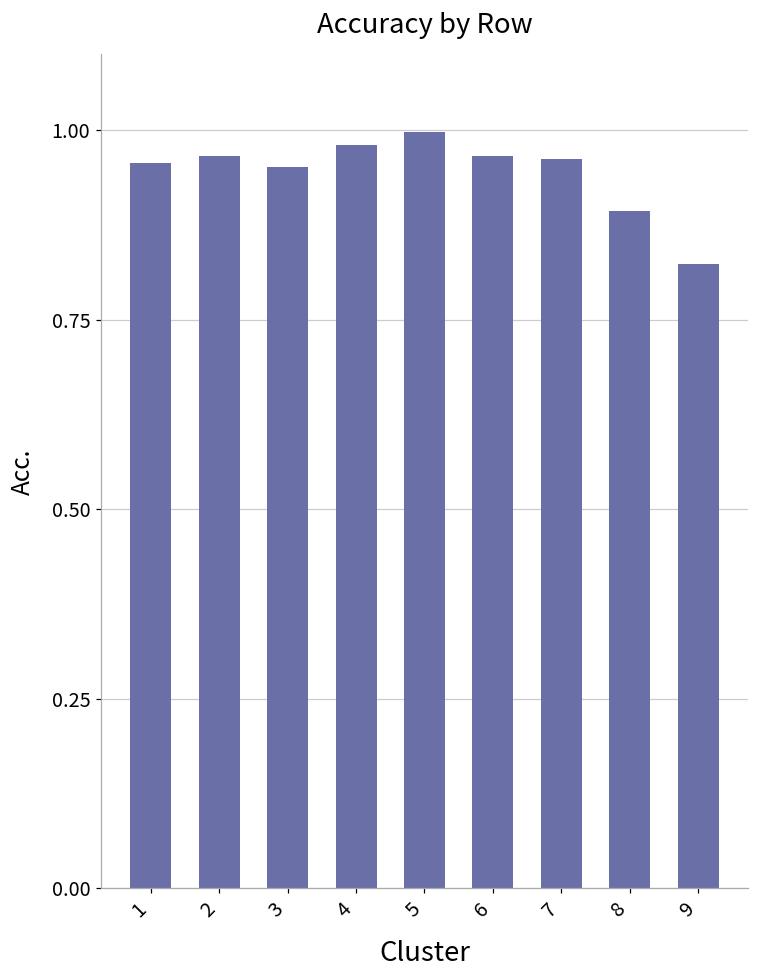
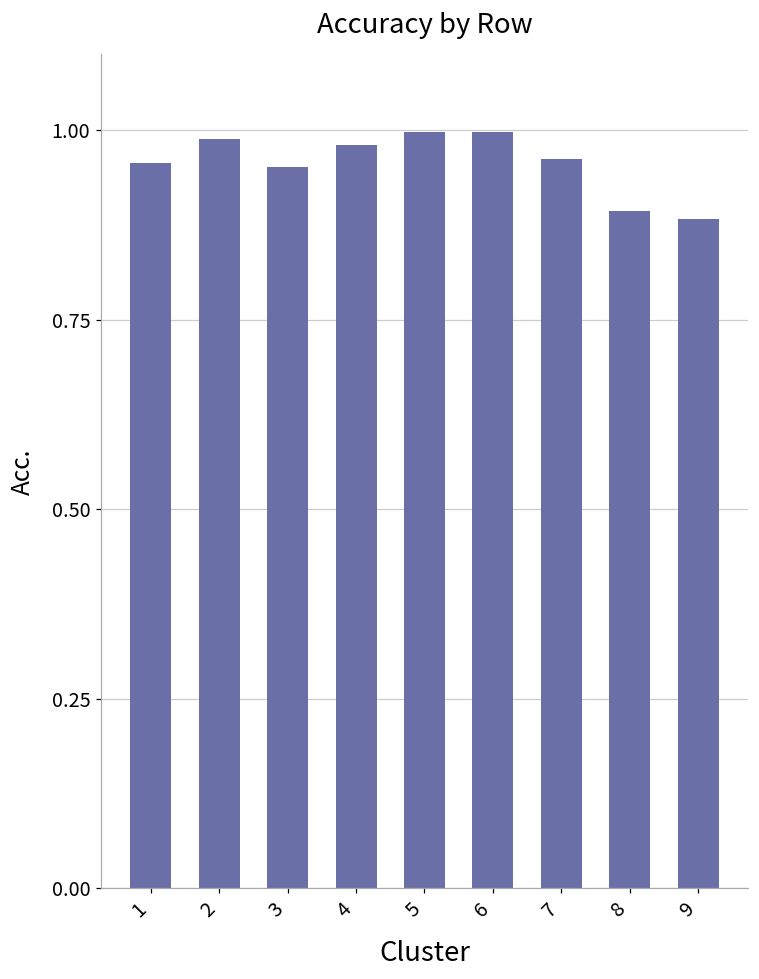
  {
    "1": 0.96,
-   "2": 0.97,
+   "2": 0.99,
    "3": 0.95,
    "4": 0.98,
    "5": 1.00,
-   "6": 0.97,
+   "6": 1.00,
    "7": 0.96,
    "8": 0.89,
-   "9": 0.82
+   "9": 0.88
  }
